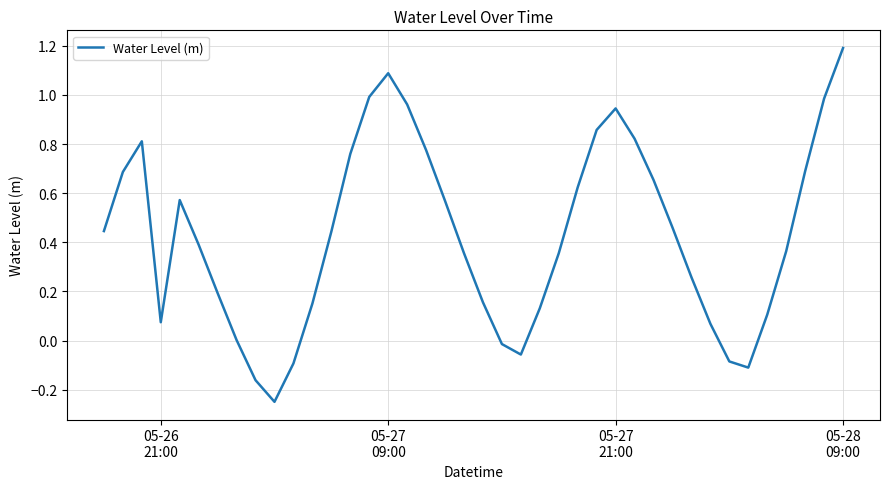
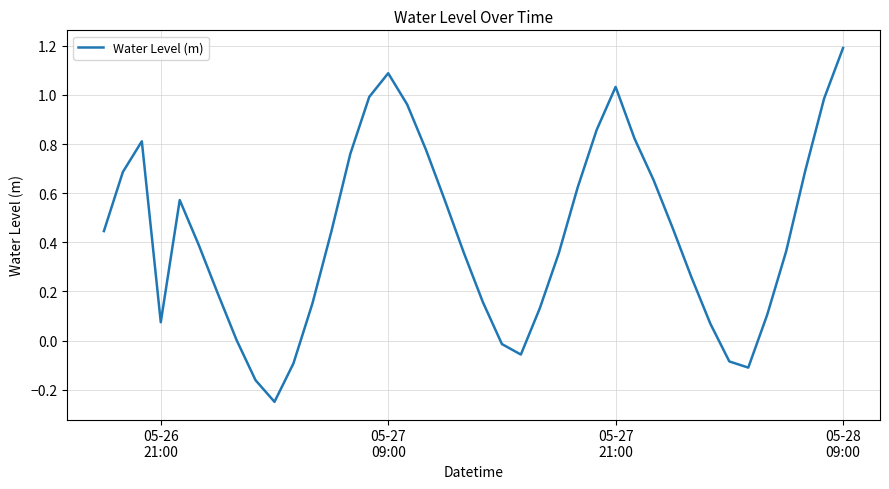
  {
    "05-26 21:00": 0.07,
    "05-27 09:00": 1.09,
-   "05-27 21:00": 0.94,
+   "05-27 21:00": 1.03,
    "05-28 09:00": 1.19
  }
